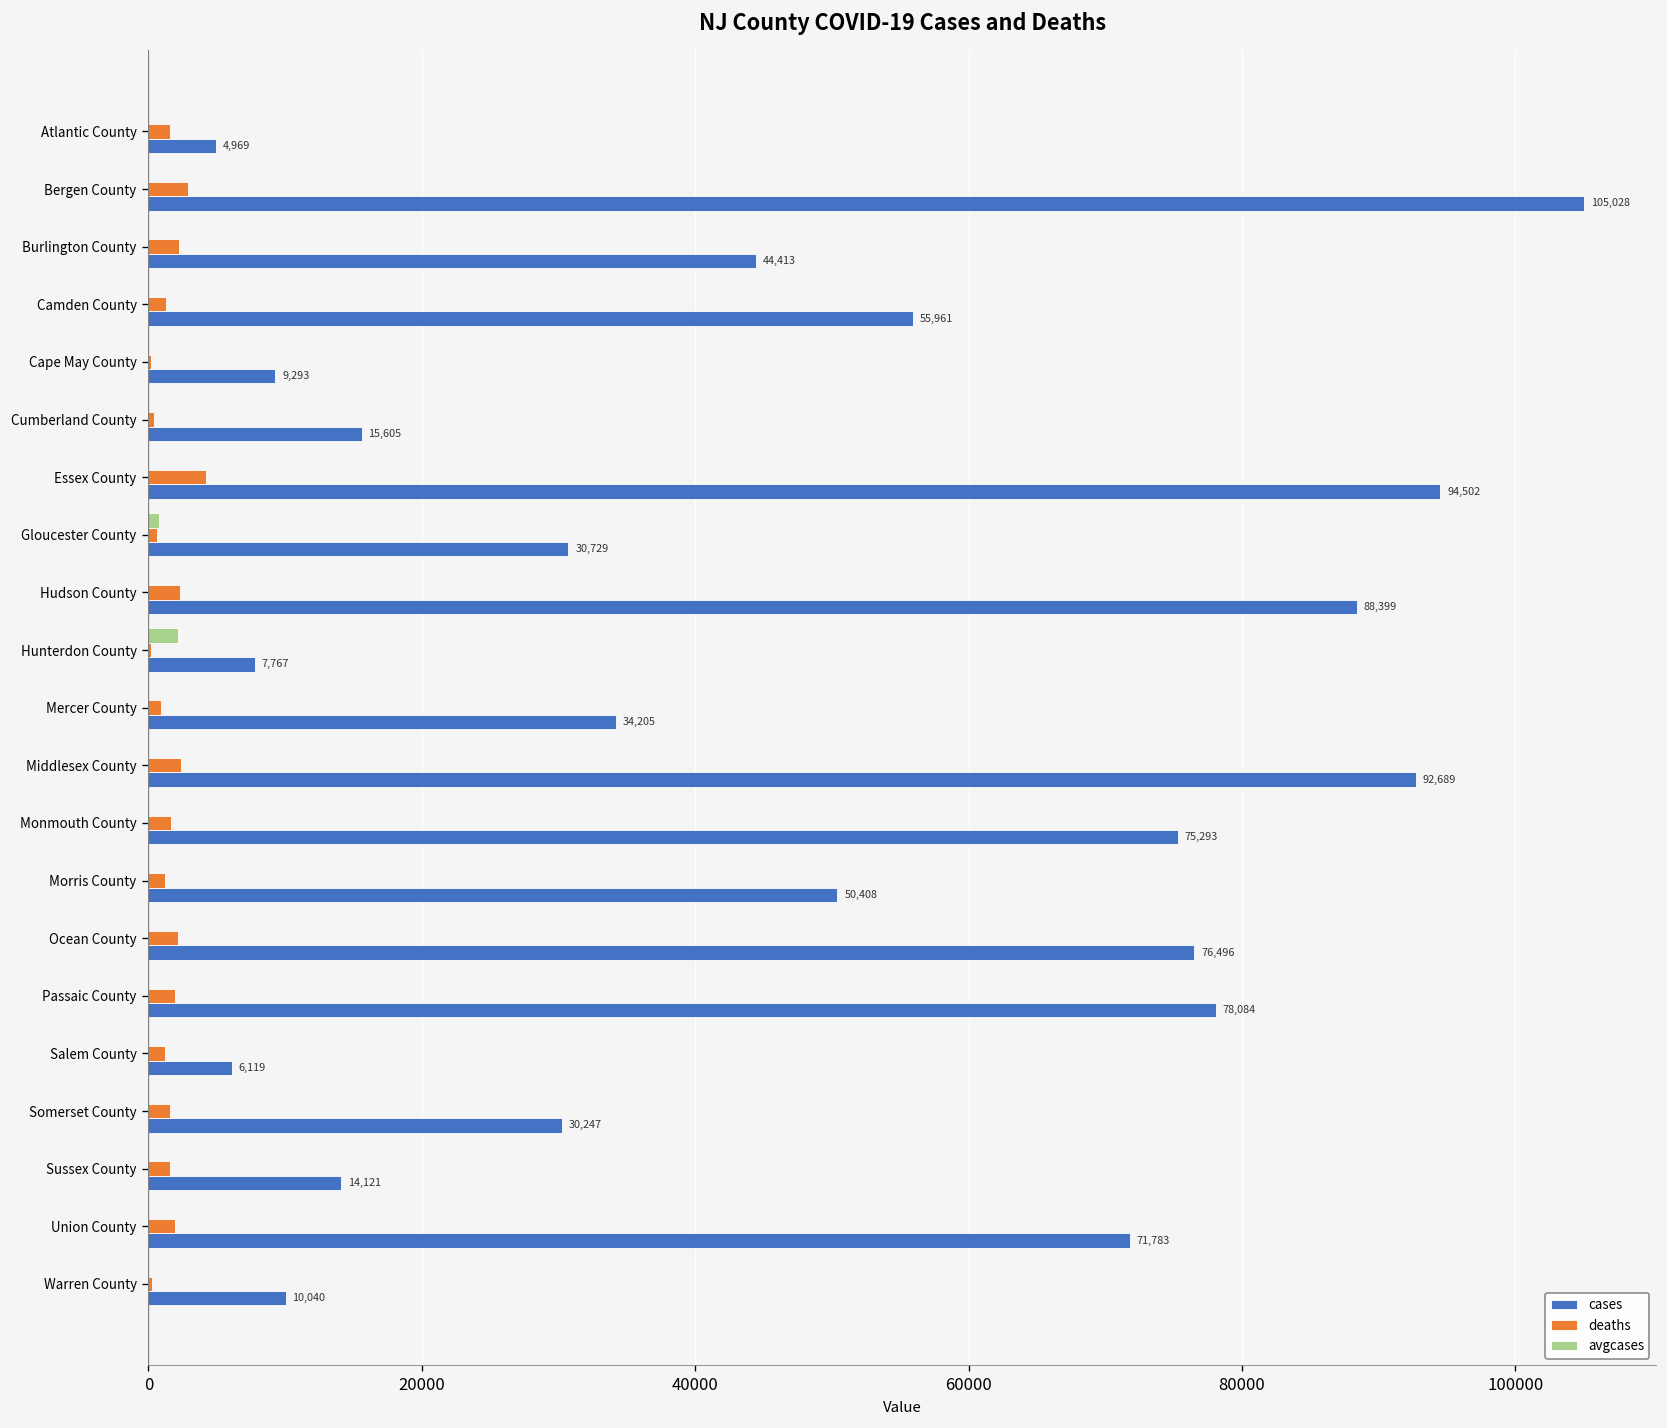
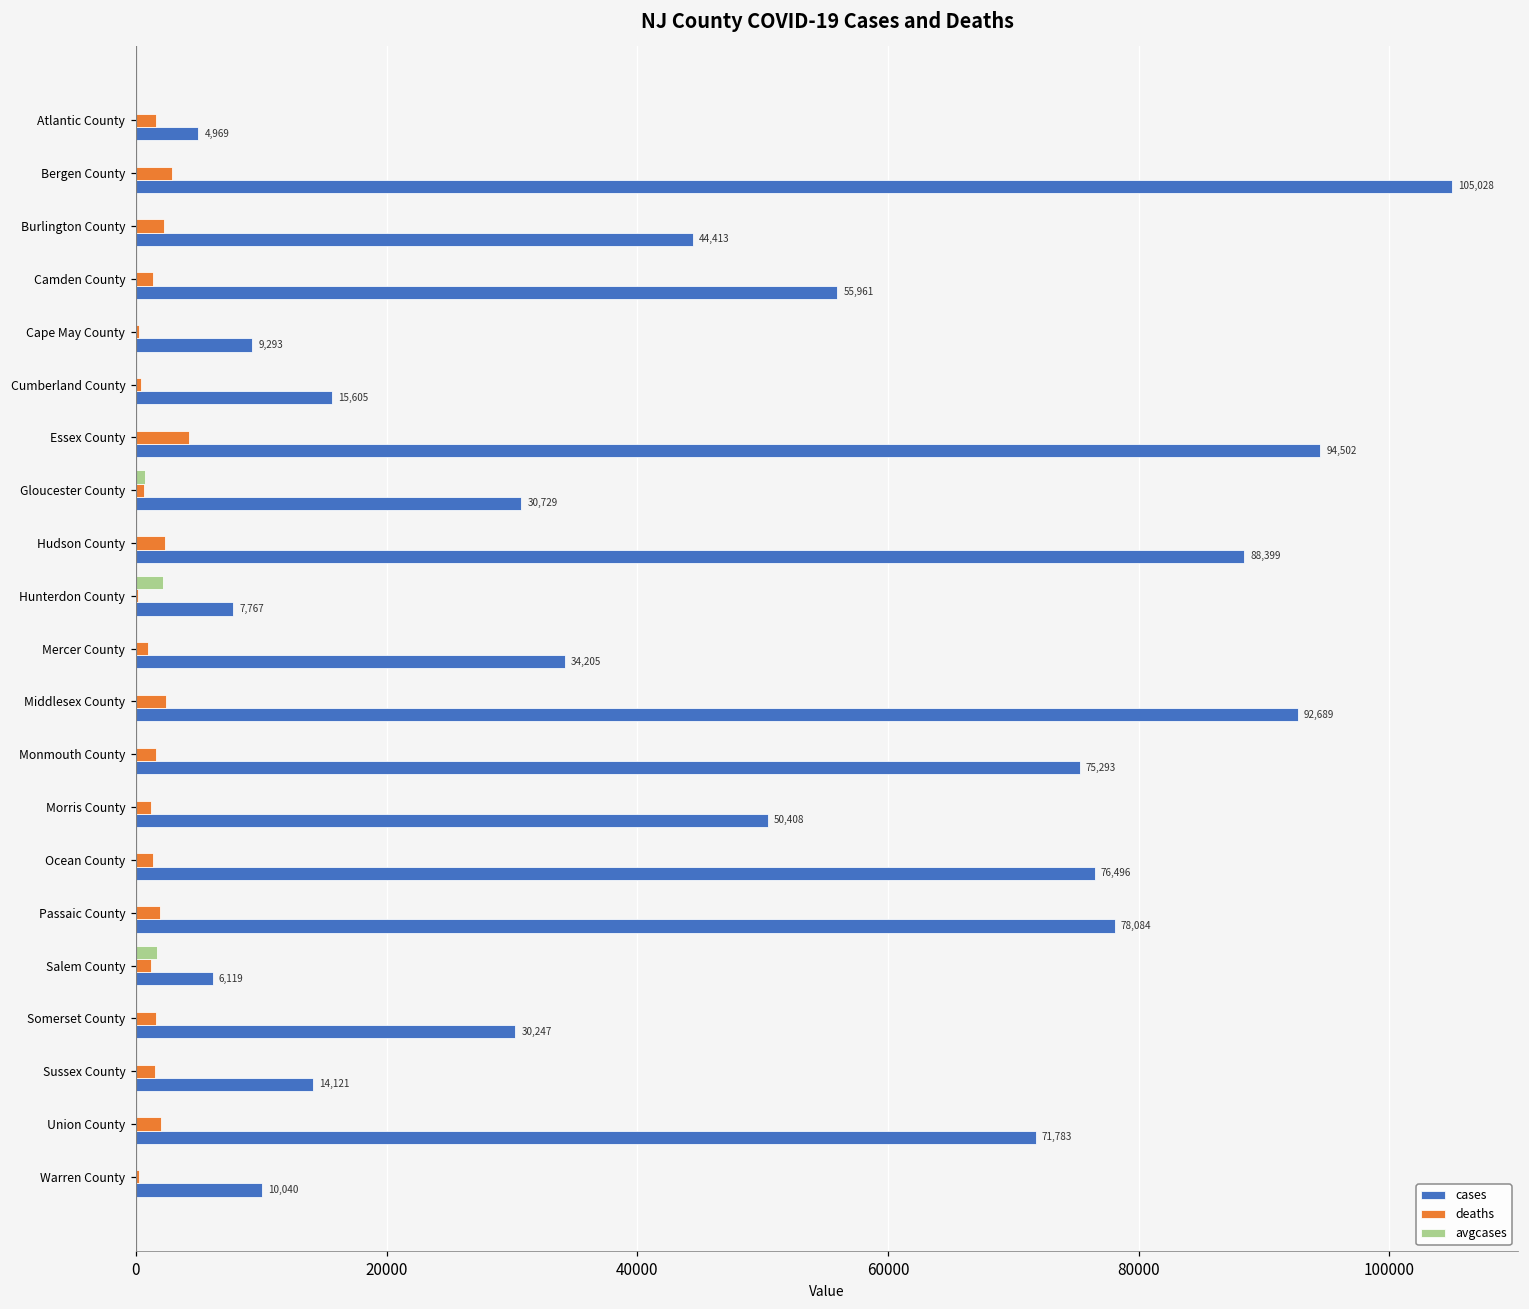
  {
    "cases": {
      "Atlantic County": "4,969",
      "Bergen County": "105,028",
      "Burlington County": "44,413",
      "Camden County": "55,961",
      "Cape May County": "9,293",
      "Cumberland County": "15,605",
      "Essex County": "94,502",
      "Gloucester County": "30,729",
      "Hudson County": "88,399",
      "Hunterdon County": "7,767",
      "Mercer County": "34,205",
      "Middlesex County": "92,689",
      "Monmouth County": "75,293",
      "Morris County": "50,408",
      "Ocean County": "76,496",
      "Passaic County": "78,084",
      "Salem County": "6,119",
      "Somerset County": "30,247",
      "Sussex County": "14,121",
      "Union County": "71,783",
      "Warren County": "10,040"
    },
    "deaths": {
      "Atlantic County": "1600",
      "Bergen County": "2900",
      "Burlington County": "2300",
      "Camden County": "1300",
      "Cumberland County": "400",
      "Essex County": "4200",
      "Gloucester County": "600",
      "Hudson County": "2300",
      "Mercer County": "1000",
      "Middlesex County": "2400",
      "Monmouth County": "1600",
      "Morris County": "1200",
-     "Ocean County": "2200",
+     "Ocean County": "1300",
      "Passaic County": "1900",
      "Salem County": "1200",
      "Somerset County": "1600",
      "Sussex County": "1600",
      "Union County": "2000",
      "Warren County": "200"
    },
    "avgcases": {
      "Gloucester County": "800",
      "Hunterdon County": "2200",
-     "Salem County": "0"
+     "Salem County": "1600"
    }
  }
